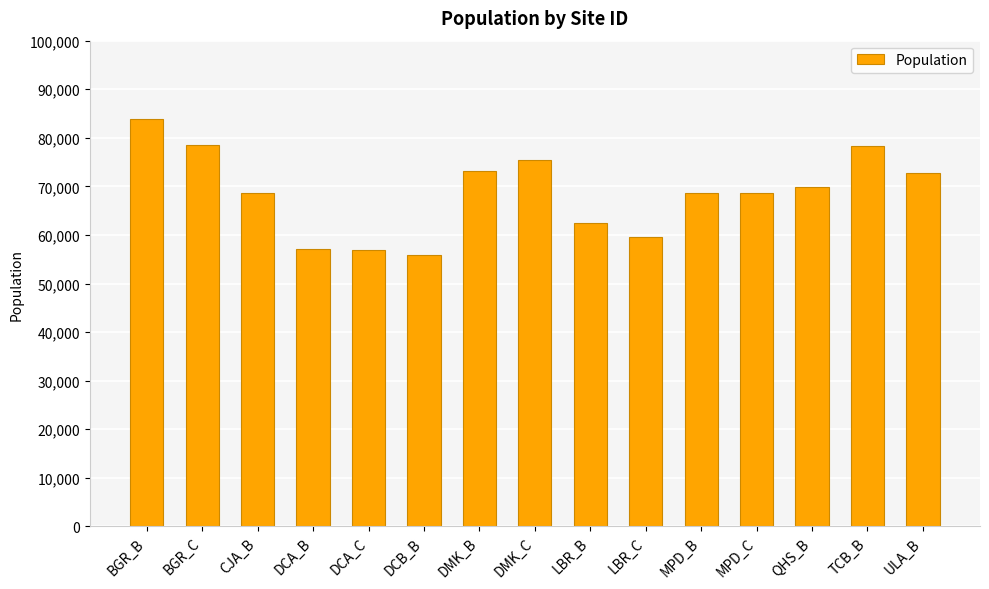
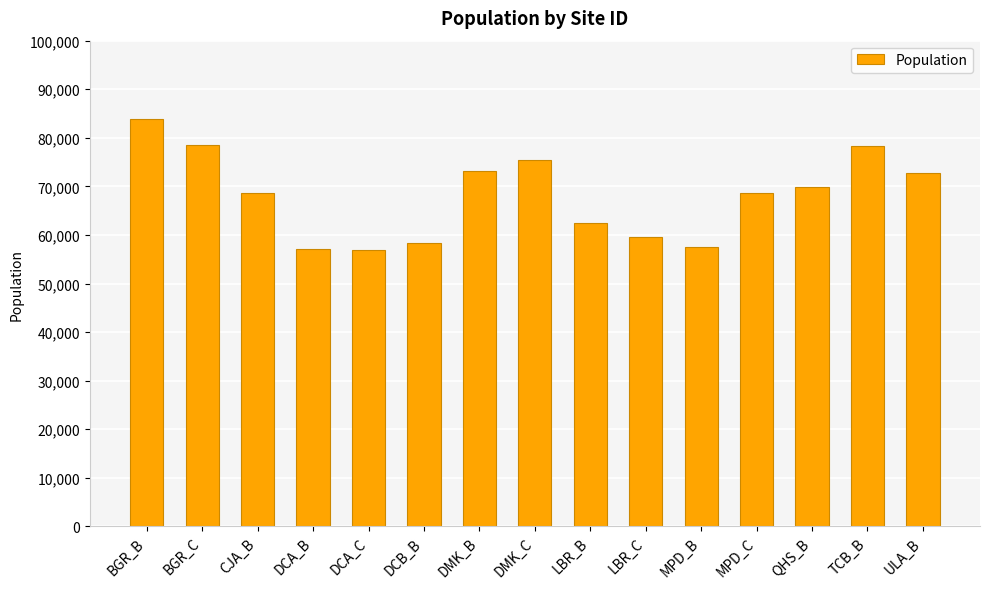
  {
    "BGR_B": "84,000",
    "BGR_C": "79,000",
    "CJA_B": "69,000",
    "DCA_B": "57,000",
    "DCA_C": "57,000",
-   "DCB_B": "56,000",
+   "DCB_B": "58,000",
    "DMK_B": "73,000",
    "DMK_C": "75,000",
    "LBR_B": "62,000",
    "LBR_C": "59,000",
-   "MPD_B": "69,000",
+   "MPD_B": "58,000",
    "MPD_C": "69,000",
    "QHS_B": "70,000",
    "TCB_B": "78,000",
    "ULA_B": "73,000"
  }
